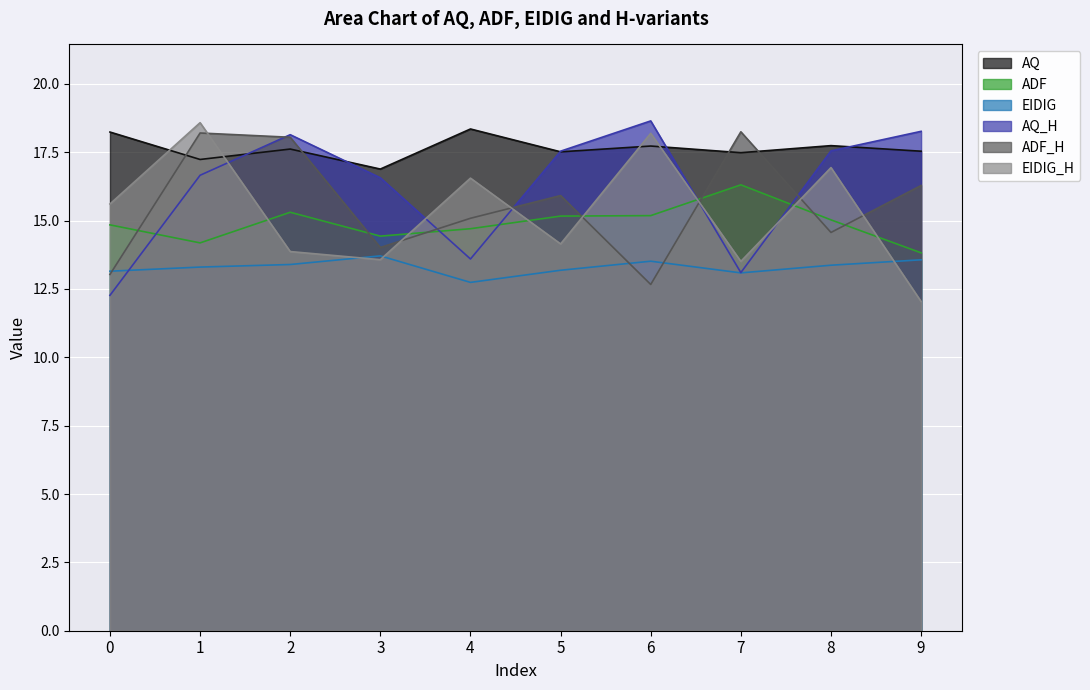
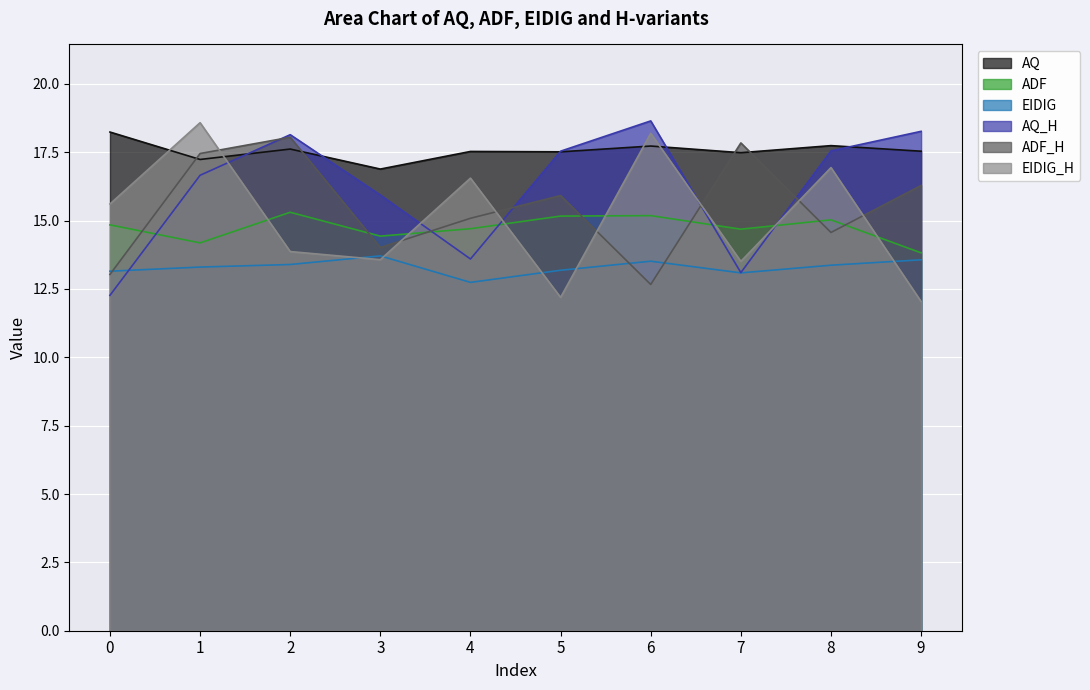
  {
    "AQ": {
      "0": 18.2,
      "1": 17.2,
      "2": 17.6,
      "3": 16.9,
-     "4": 18.4,
+     "4": 17.5,
      "6": 17.7,
      "7": 17.5,
      "8": 17.7,
      "9": 17.5
    },
    "ADF": {
      "0": 14.8,
      "1": 14.2,
      "2": 15.3,
      "3": 14.4,
      "4": 14.7,
      "5": 15.2,
      "6": 15.2,
-     "7": 16.3,
+     "7": 14.7,
      "8": 15.0,
      "9": 13.8
    },
    "EIDIG": {
      "0": 13.1,
      "1": 13.3,
      "2": 13.4,
      "3": 13.7,
      "4": 12.7,
      "5": 13.2,
      "6": 13.5,
      "8": 13.4,
      "9": 13.6
    },
    "AQ_H": {
      "0": 12.3,
      "1": 16.7,
      "2": 18.1,
-     "3": 16.6,
+     "3": 15.9,
      "4": 13.6,
      "6": 18.6,
      "8": 17.6,
      "9": 18.3
    },
    "ADF_H": {
      "0": 13.0,
-     "1": 18.2,
+     "1": 17.5,
      "2": 18.0,
      "3": 14.0,
      "4": 15.1,
      "5": 15.9,
      "6": 12.7,
-     "7": 18.2,
+     "7": 17.8,
      "8": 14.6,
      "9": 16.3
    },
    "EIDIG_H": {
      "0": 15.6,
      "1": 18.6,
      "2": 13.9,
      "3": 13.6,
      "4": 16.6,
-     "5": 14.1,
+     "5": 12.2,
      "6": 18.2,
      "7": 13.5,
      "8": 16.9,
      "9": 12.0
    }
  }
